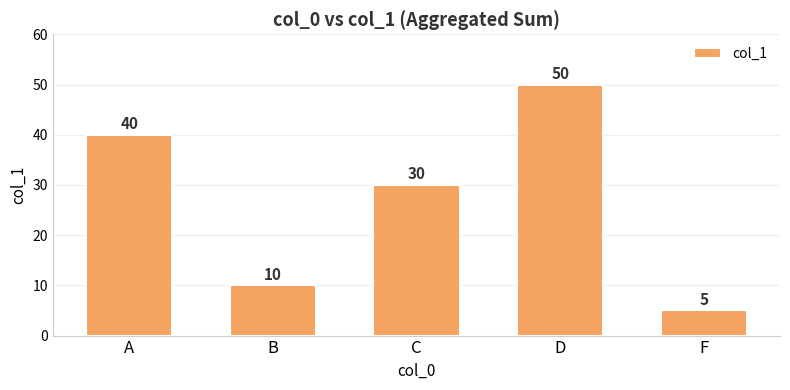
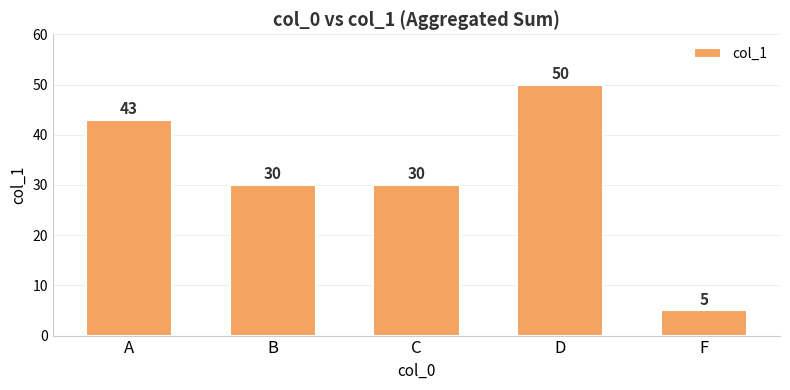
  {
-   "A": 40,
-   "B": 10,
+   "A": 43,
+   "B": 30,
    "C": 30,
    "D": 50,
    "F": 5
  }
